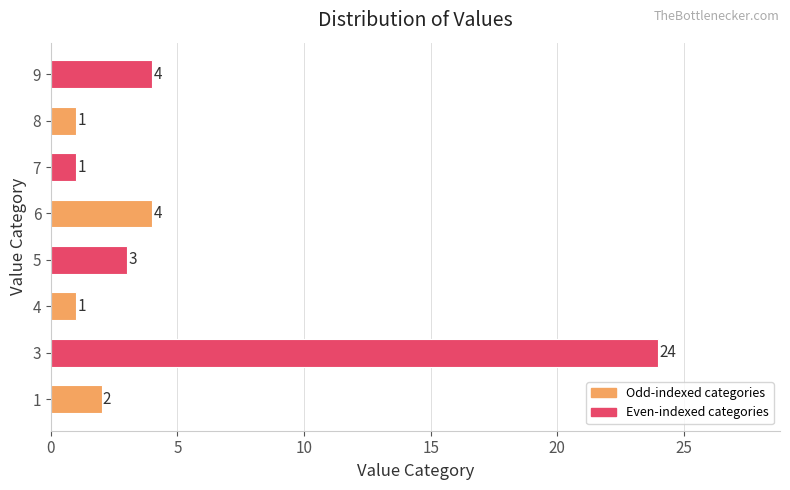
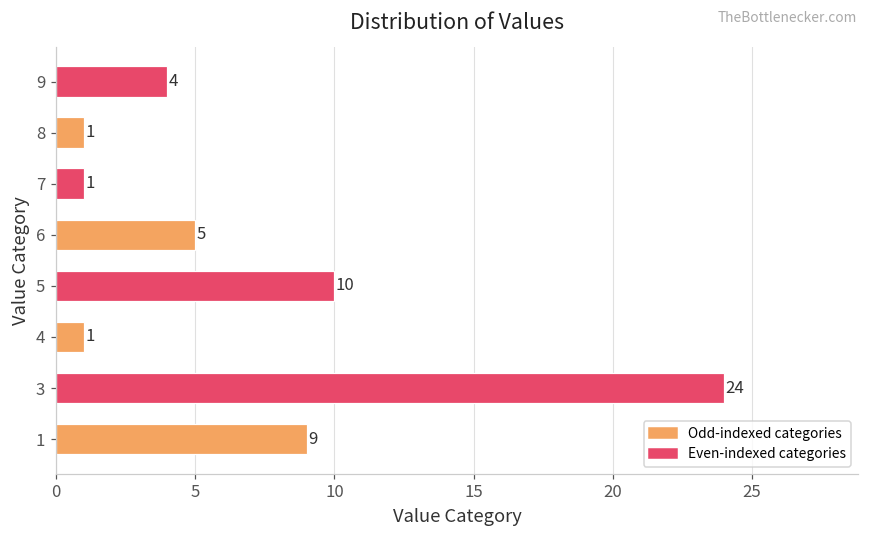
  {
    "9": 4,
    "8": 1,
    "7": 1,
-   "6": 4,
-   "5": 3,
+   "6": 5,
+   "5": 10,
    "4": 1,
    "3": 24,
-   "1": 2
+   "1": 9
  }
